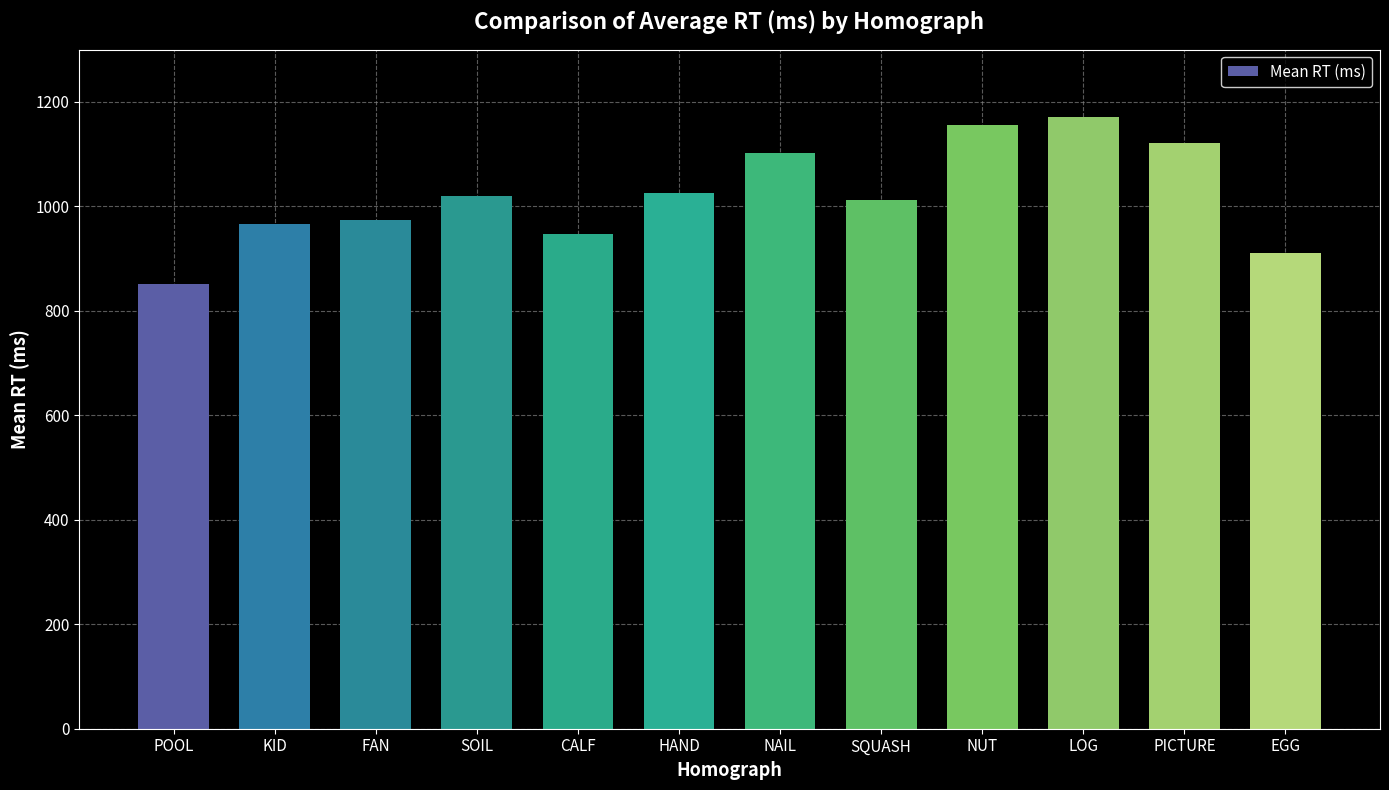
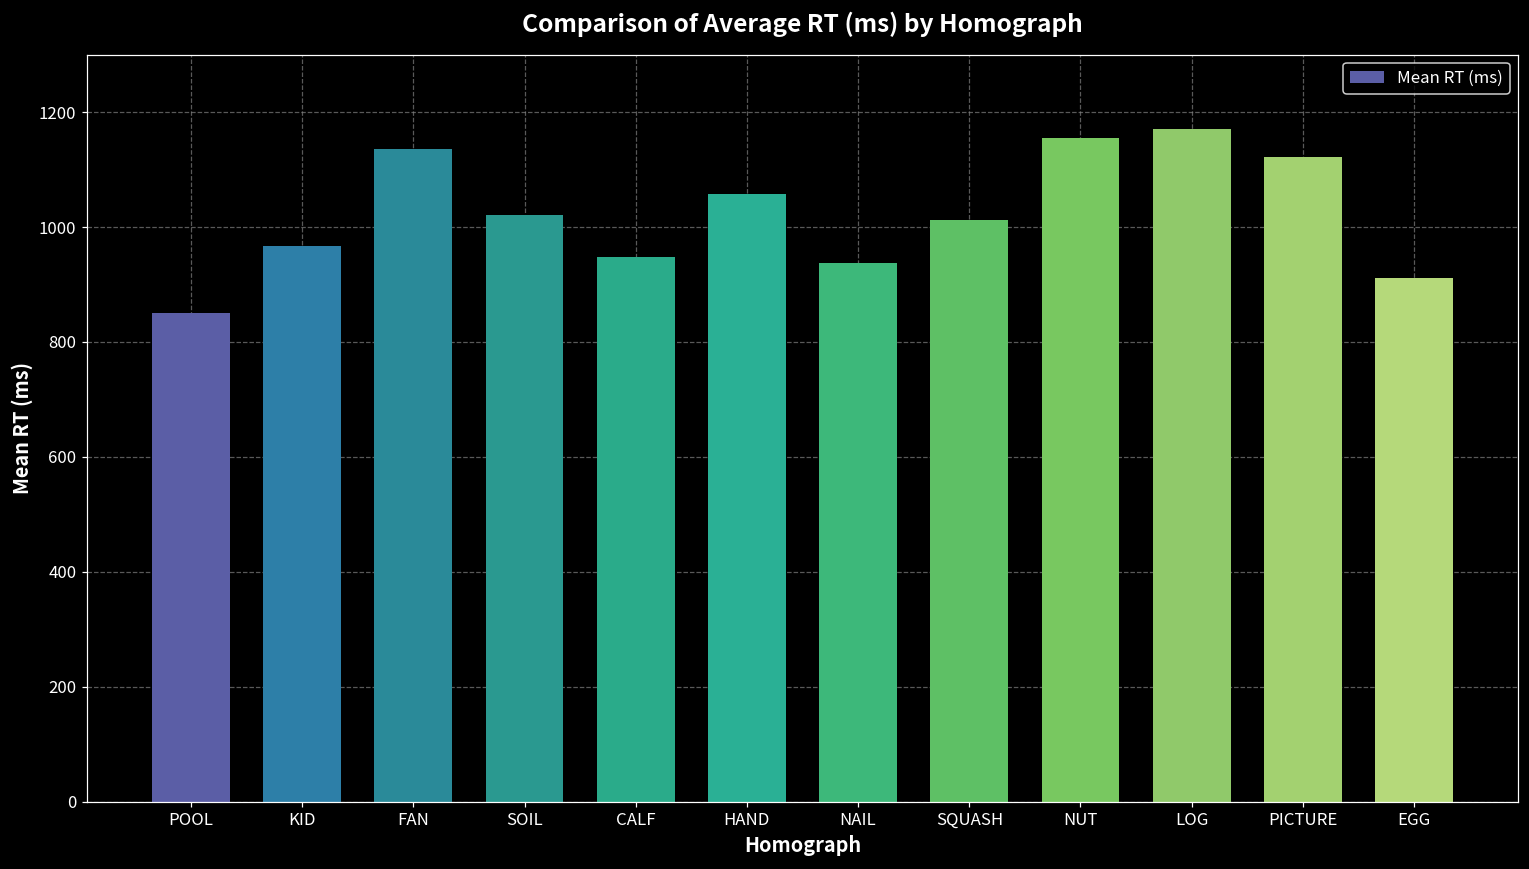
  {
    "POOL": 850,
    "KID": 970,
-   "FAN": 970,
+   "FAN": 1140,
    "SOIL": 1020,
    "CALF": 950,
-   "HAND": 1030,
-   "NAIL": 1100,
+   "HAND": 1060,
+   "NAIL": 940,
    "SQUASH": 1010,
    "NUT": 1160,
    "LOG": 1170,
    "PICTURE": 1120,
    "EGG": 910
  }
